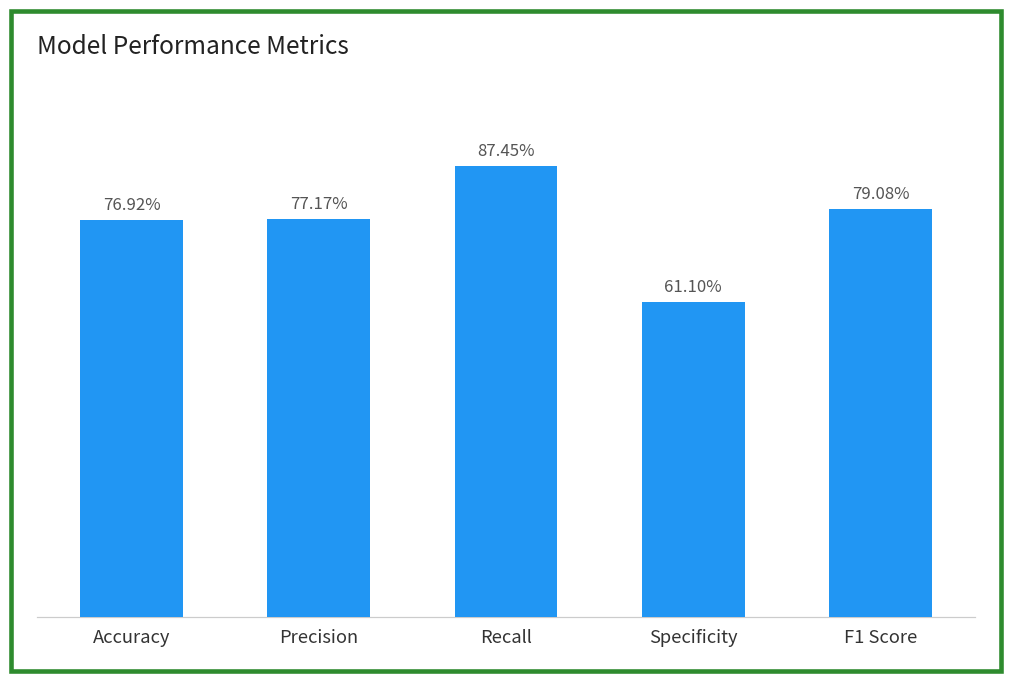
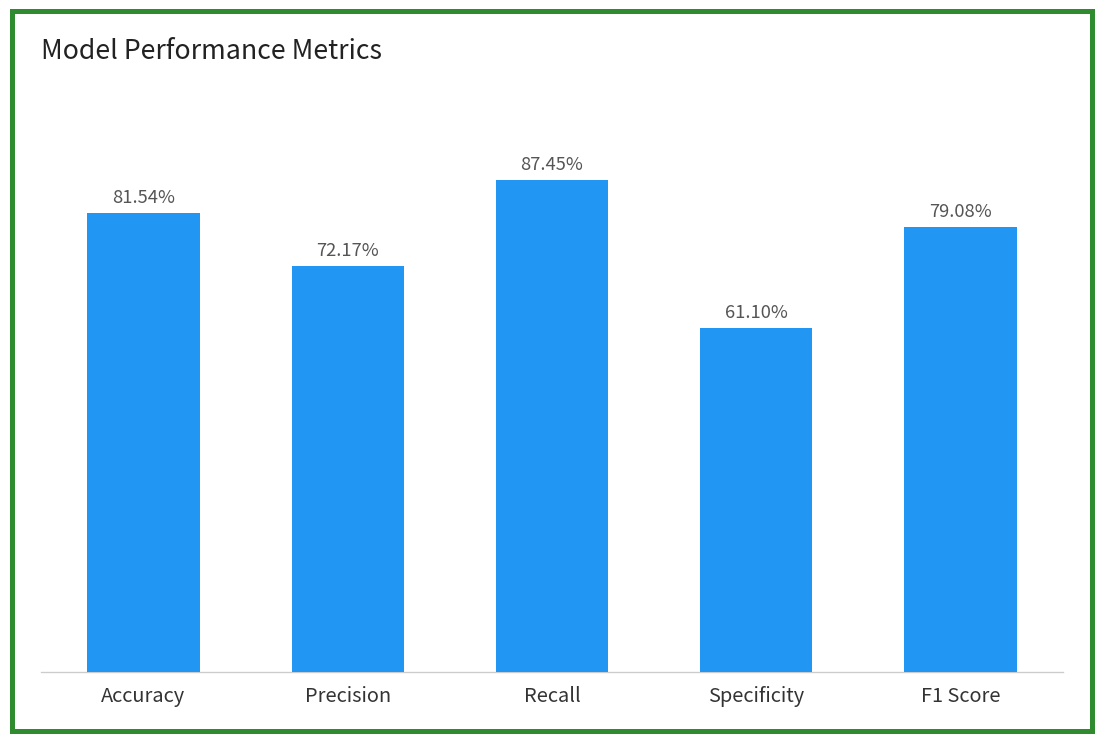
  {
-   "Accuracy": "76.92%",
-   "Precision": "77.17%",
+   "Accuracy": "81.54%",
+   "Precision": "72.17%",
    "Recall": "87.45%",
    "Specificity": "61.10%",
    "F1 Score": "79.08%"
  }
